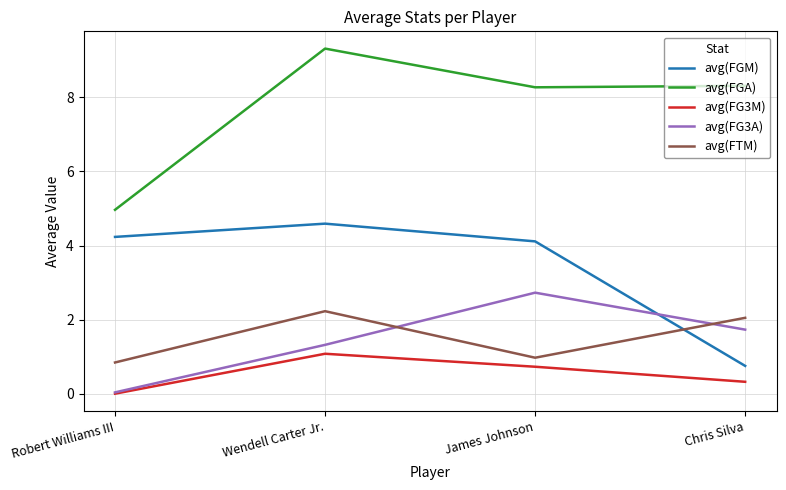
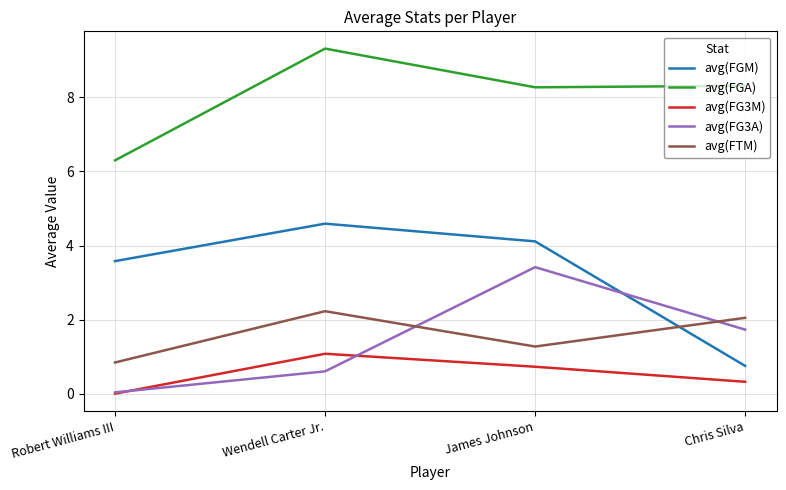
  {
    "avg(FGM)": {
-     "Robert Williams III": 4.2,
+     "Robert Williams III": 3.6,
      "Wendell Carter Jr.": 4.6,
      "James Johnson": 4.1,
      "Chris Silva": 0.8
    },
    "avg(FGA)": {
-     "Robert Williams III": 5.0,
+     "Robert Williams III": 6.3,
      "Wendell Carter Jr.": 9.3,
      "James Johnson": 8.3
    },
    "avg(FG3M)": {
      "Wendell Carter Jr.": 1.1,
      "James Johnson": 0.7,
      "Chris Silva": 0.3
    },
    "avg(FG3A)": {
-     "Wendell Carter Jr.": 1.3,
-     "James Johnson": 2.7,
+     "Wendell Carter Jr.": 0.6,
+     "James Johnson": 3.4,
      "Chris Silva": 1.7
    },
    "avg(FTM)": {
      "Robert Williams III": 0.8,
      "Wendell Carter Jr.": 2.2,
-     "James Johnson": 1.0,
+     "James Johnson": 1.3,
      "Chris Silva": 2.0
    }
  }
